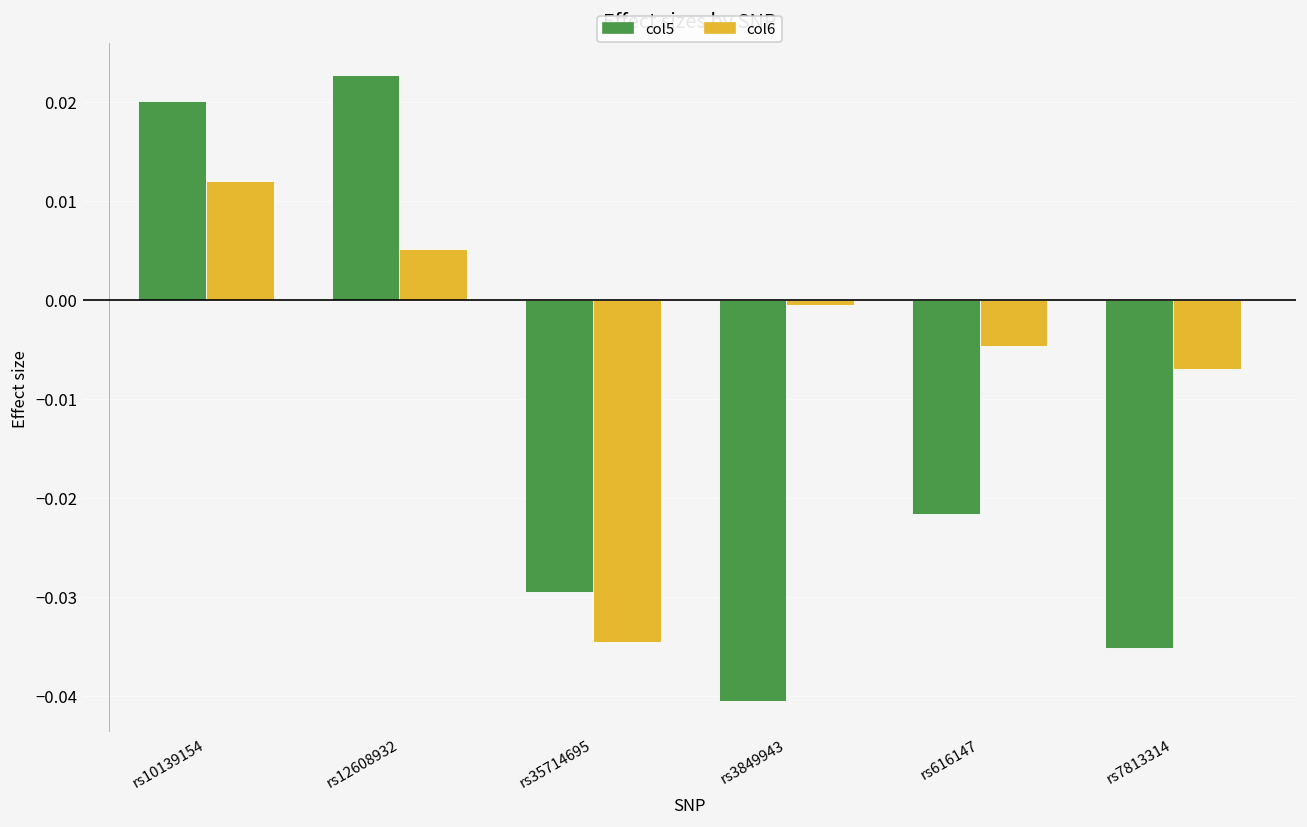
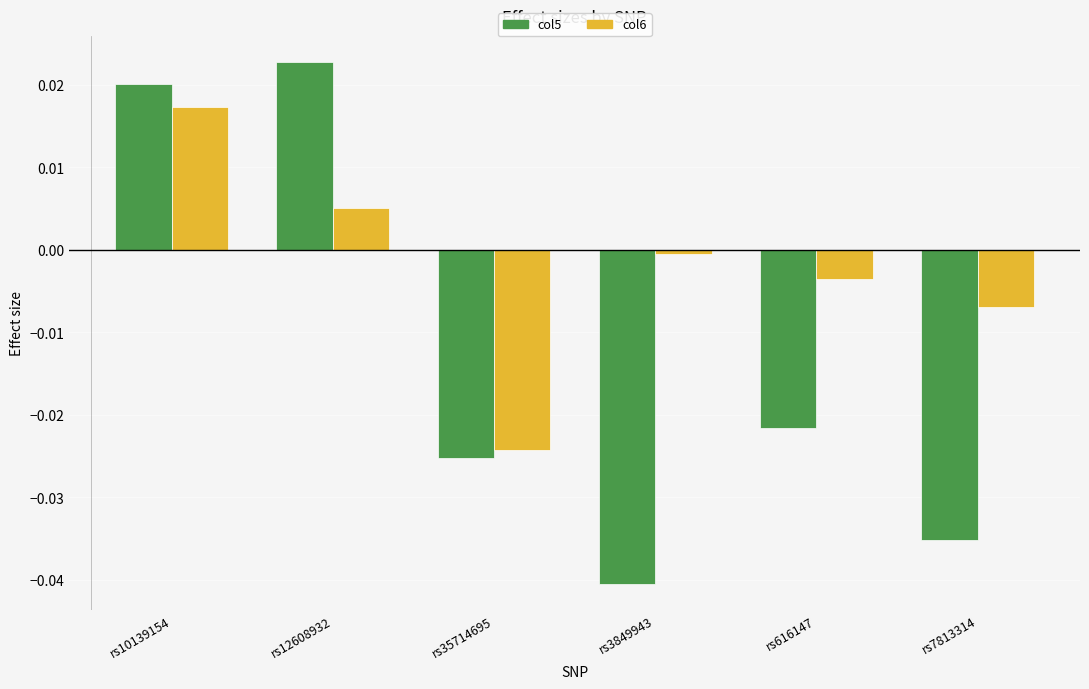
  {
    "col5": {
      "rs10139154": 0.020,
      "rs12608932": 0.023,
-     "rs35714695": -0.030,
+     "rs35714695": -0.025,
      "rs3849943": -0.041,
      "rs616147": -0.022,
      "rs7813314": -0.035
    },
    "col6": {
-     "rs10139154": 0.012,
+     "rs10139154": 0.017,
      "rs12608932": 0.005,
-     "rs35714695": -0.035,
+     "rs35714695": -0.024,
      "rs3849943": -0.001,
-     "rs616147": -0.005,
+     "rs616147": -0.004,
      "rs7813314": -0.007
    }
  }
